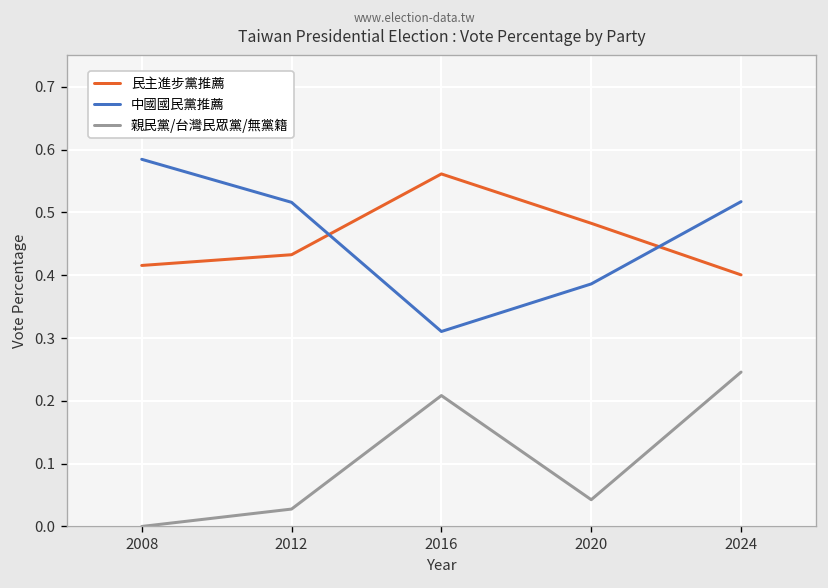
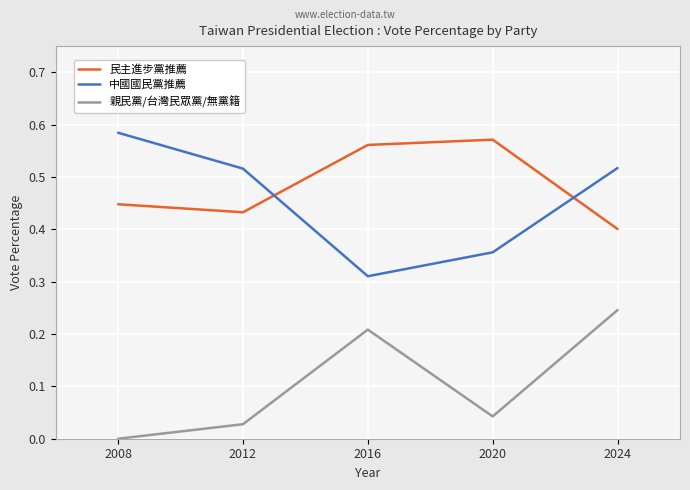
  {
    "民主進步黨推薦": {
-     "2008": 0.42,
+     "2008": 0.45,
      "2012": 0.43,
      "2016": 0.56,
-     "2020": 0.48,
+     "2020": 0.57,
      "2024": 0.40
    },
    "中國國民黨推薦": {
      "2008": 0.58,
      "2012": 0.52,
      "2016": 0.31,
-     "2020": 0.39,
+     "2020": 0.36,
      "2024": 0.52
    },
    "親民黨/台灣民眾黨/無黨籍": {
      "2008": 0.00,
      "2012": 0.03,
      "2016": 0.21,
      "2020": 0.04,
      "2024": 0.25
    }
  }
